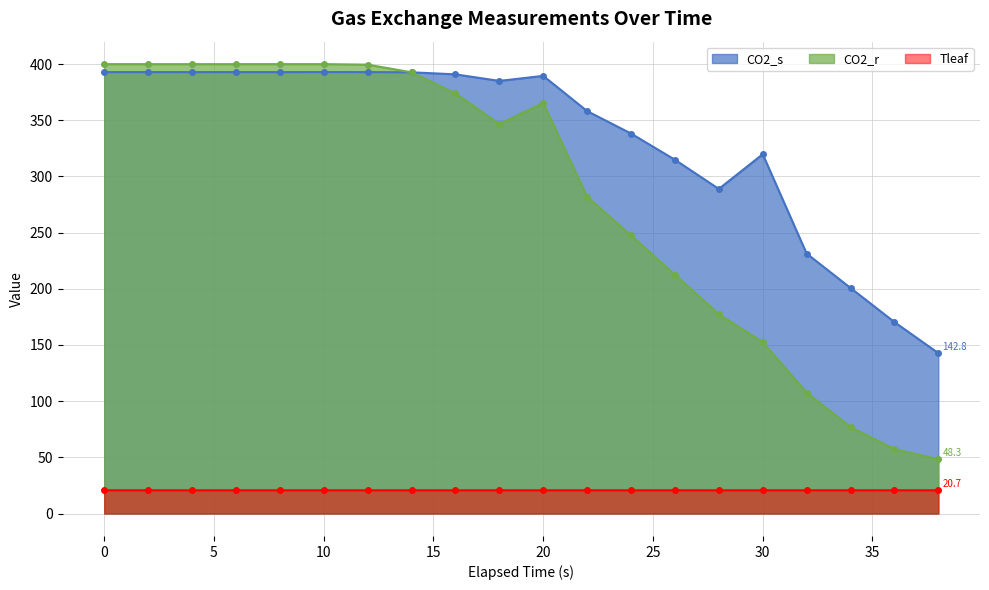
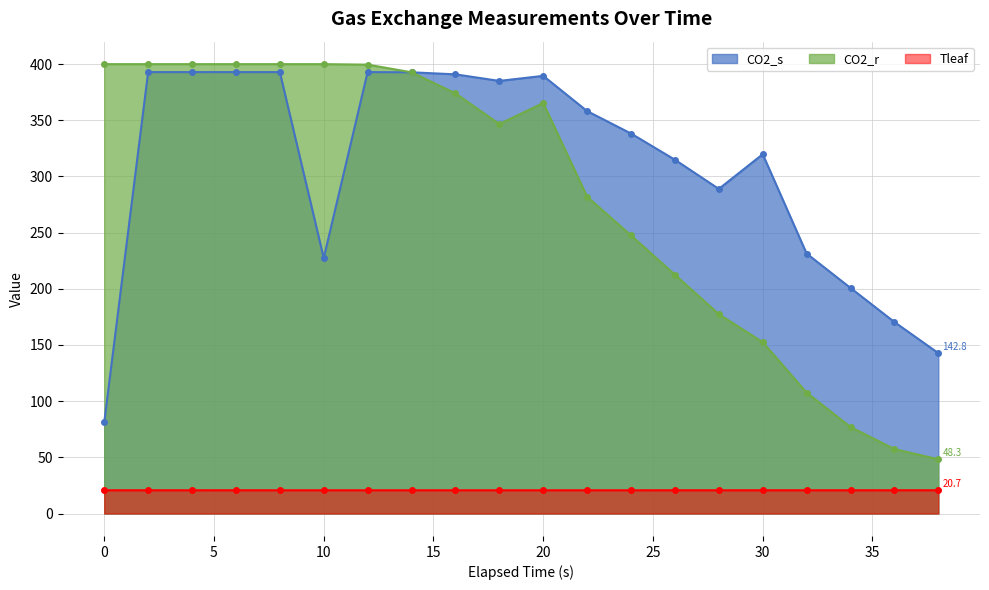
  {
    "CO2_s": {
-     "0": 393,
-     "10": 393,
+     "0": 81,
+     "10": 227,
      "20": 390,
      "30": 320
    },
    "CO2_r": {
      "0": 400,
      "10": 400,
      "20": 365,
      "30": 152
    },
    "Tleaf": {
      "0": 21,
      "10": 21,
      "20": 21,
      "30": 21
    }
  }
